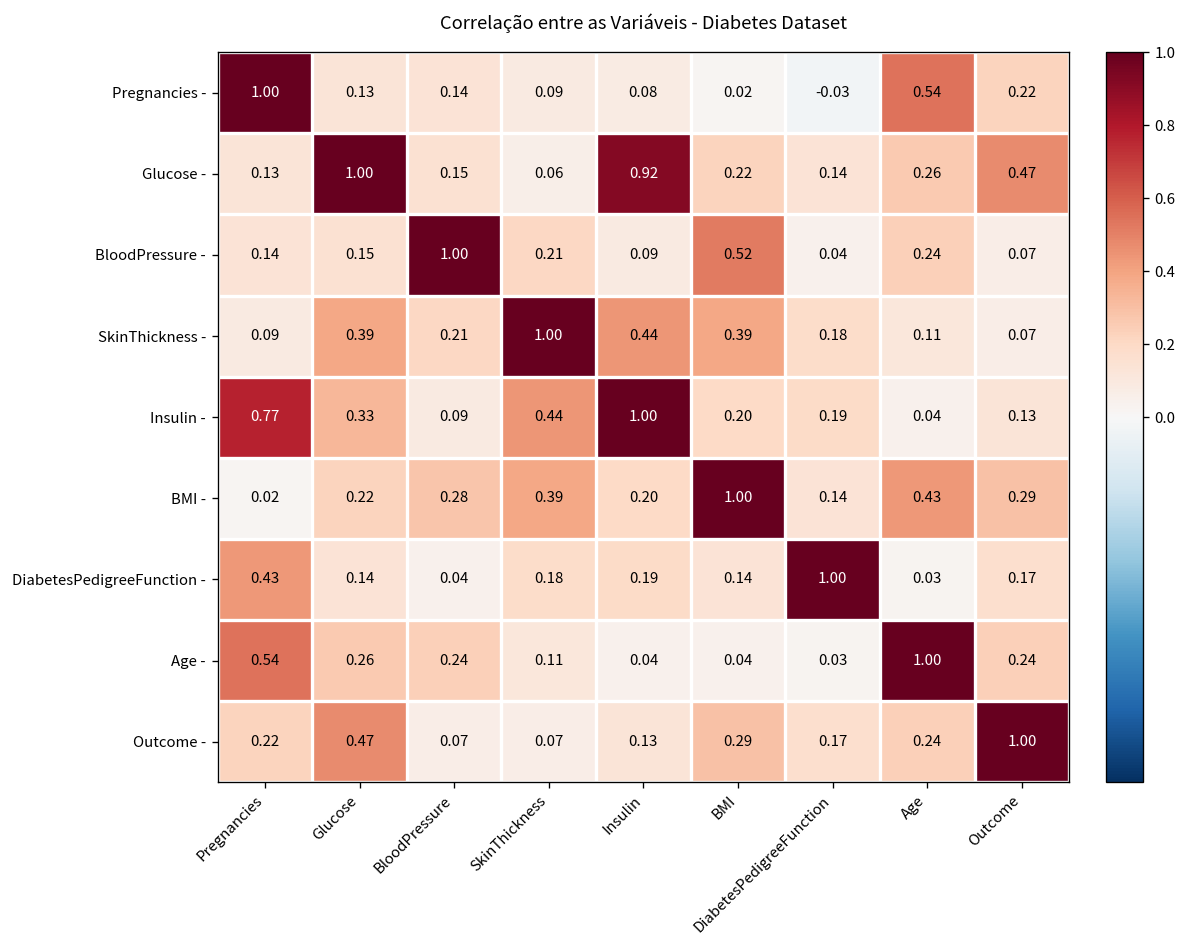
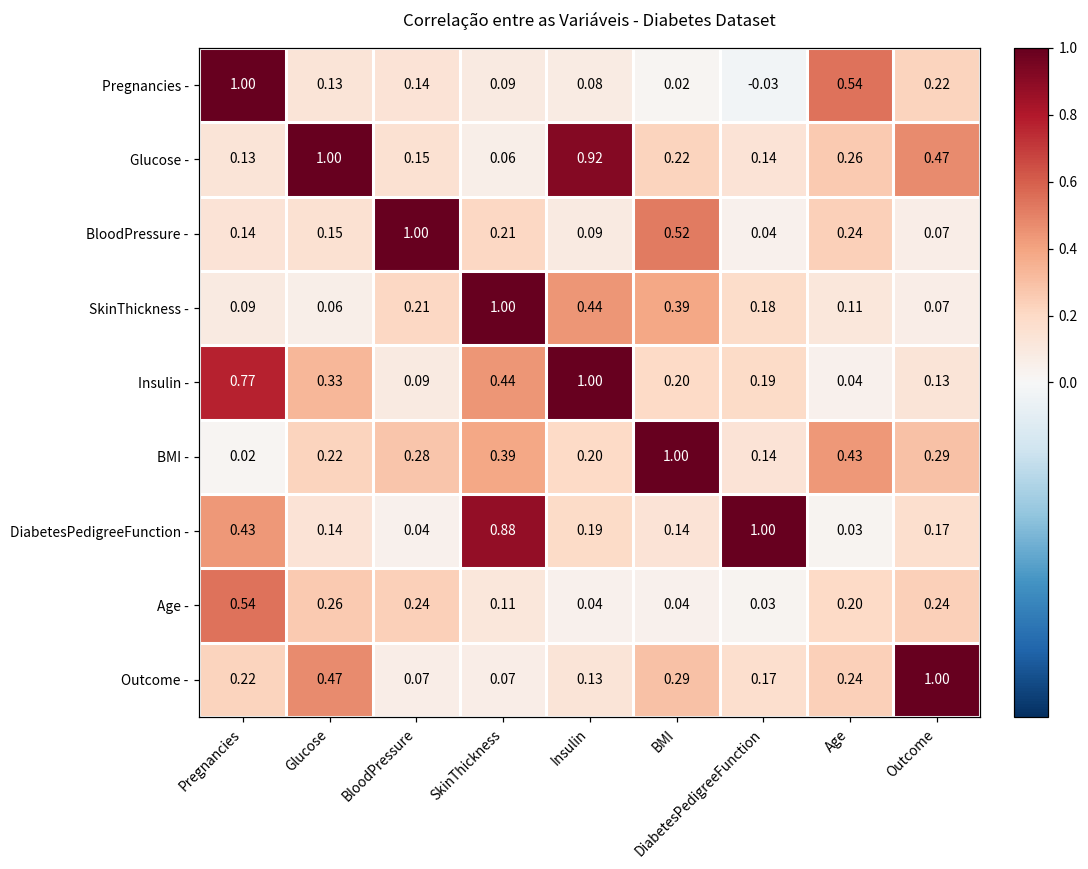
  {
    "Pregnancies -": {
      "Pregnancies": 1.00,
      "Glucose": 0.13,
      "BloodPressure": 0.14,
      "SkinThickness": 0.09,
      "Insulin": 0.08,
      "BMI": 0.02,
      "DiabetesPedigreeFunction": -0.03,
      "Age": 0.54,
      "Outcome": 0.22
    },
    "Glucose -": {
      "Pregnancies": 0.13,
      "Glucose": 1.00,
      "BloodPressure": 0.15,
      "SkinThickness": 0.06,
      "Insulin": 0.92,
      "BMI": 0.22,
      "DiabetesPedigreeFunction": 0.14,
      "Age": 0.26,
      "Outcome": 0.47
    },
    "BloodPressure -": {
      "Pregnancies": 0.14,
      "Glucose": 0.15,
      "BloodPressure": 1.00,
      "SkinThickness": 0.21,
      "Insulin": 0.09,
      "BMI": 0.52,
      "DiabetesPedigreeFunction": 0.04,
      "Age": 0.24,
      "Outcome": 0.07
    },
    "SkinThickness -": {
      "Pregnancies": 0.09,
-     "Glucose": 0.39,
+     "Glucose": 0.06,
      "BloodPressure": 0.21,
      "SkinThickness": 1.00,
      "Insulin": 0.44,
      "BMI": 0.39,
      "DiabetesPedigreeFunction": 0.18,
      "Age": 0.11,
      "Outcome": 0.07
    },
    "Insulin -": {
      "Pregnancies": 0.77,
      "Glucose": 0.33,
      "BloodPressure": 0.09,
      "SkinThickness": 0.44,
      "Insulin": 1.00,
      "BMI": 0.20,
      "DiabetesPedigreeFunction": 0.19,
      "Age": 0.04,
      "Outcome": 0.13
    },
    "BMI -": {
      "Pregnancies": 0.02,
      "Glucose": 0.22,
      "BloodPressure": 0.28,
      "SkinThickness": 0.39,
      "Insulin": 0.20,
      "BMI": 1.00,
      "DiabetesPedigreeFunction": 0.14,
      "Age": 0.43,
      "Outcome": 0.29
    },
    "DiabetesPedigreeFunction -": {
      "Pregnancies": 0.43,
      "Glucose": 0.14,
      "BloodPressure": 0.04,
-     "SkinThickness": 0.18,
+     "SkinThickness": 0.88,
      "Insulin": 0.19,
      "BMI": 0.14,
      "DiabetesPedigreeFunction": 1.00,
      "Age": 0.03,
      "Outcome": 0.17
    },
    "Age -": {
      "Pregnancies": 0.54,
      "Glucose": 0.26,
      "BloodPressure": 0.24,
      "SkinThickness": 0.11,
      "Insulin": 0.04,
      "BMI": 0.04,
      "DiabetesPedigreeFunction": 0.03,
-     "Age": 1.00,
+     "Age": 0.20,
      "Outcome": 0.24
    },
    "Outcome -": {
      "Pregnancies": 0.22,
      "Glucose": 0.47,
      "BloodPressure": 0.07,
      "SkinThickness": 0.07,
      "Insulin": 0.13,
      "BMI": 0.29,
      "DiabetesPedigreeFunction": 0.17,
      "Age": 0.24,
      "Outcome": 1.00
    }
  }
